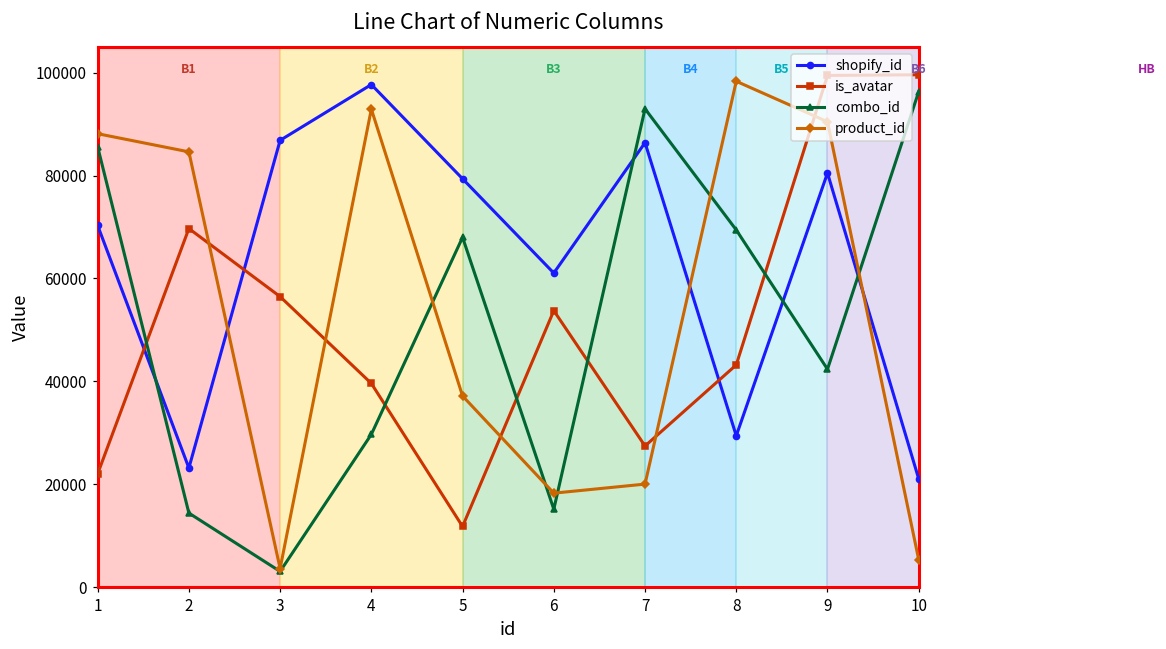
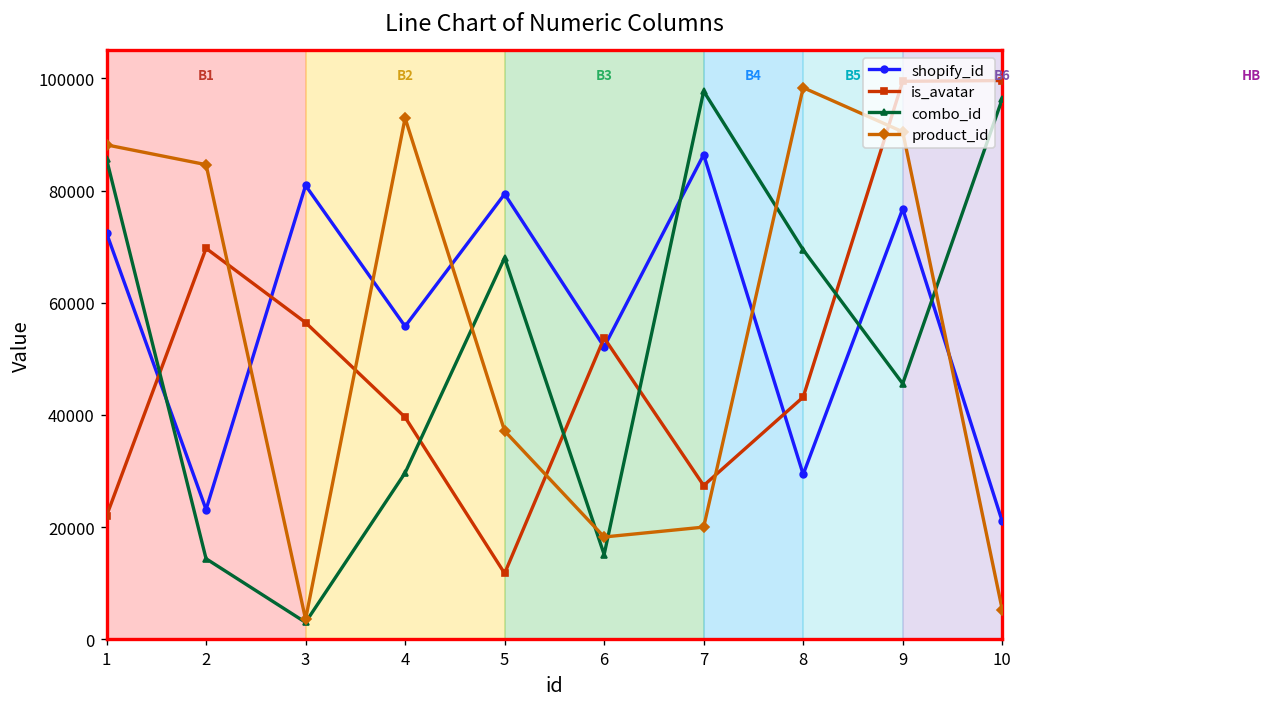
  {
    "shopify_id": {
-     "1": 70000,
+     "1": 72000,
      "2": 23000,
-     "3": 87000,
-     "4": 98000,
+     "3": 81000,
+     "4": 56000,
      "5": 79000,
-     "6": 61000,
+     "6": 52000,
      "7": 86000,
      "8": 29000,
-     "9": 80000,
+     "9": 77000,
      "10": 21000
    },
    "combo_id": {
      "1": 86000,
      "2": 14000,
      "3": 3000,
      "4": 30000,
      "5": 68000,
      "6": 15000,
-     "7": 93000,
+     "7": 98000,
      "8": 69000,
-     "9": 42000,
+     "9": 46000,
      "10": 96000
    }
  }
